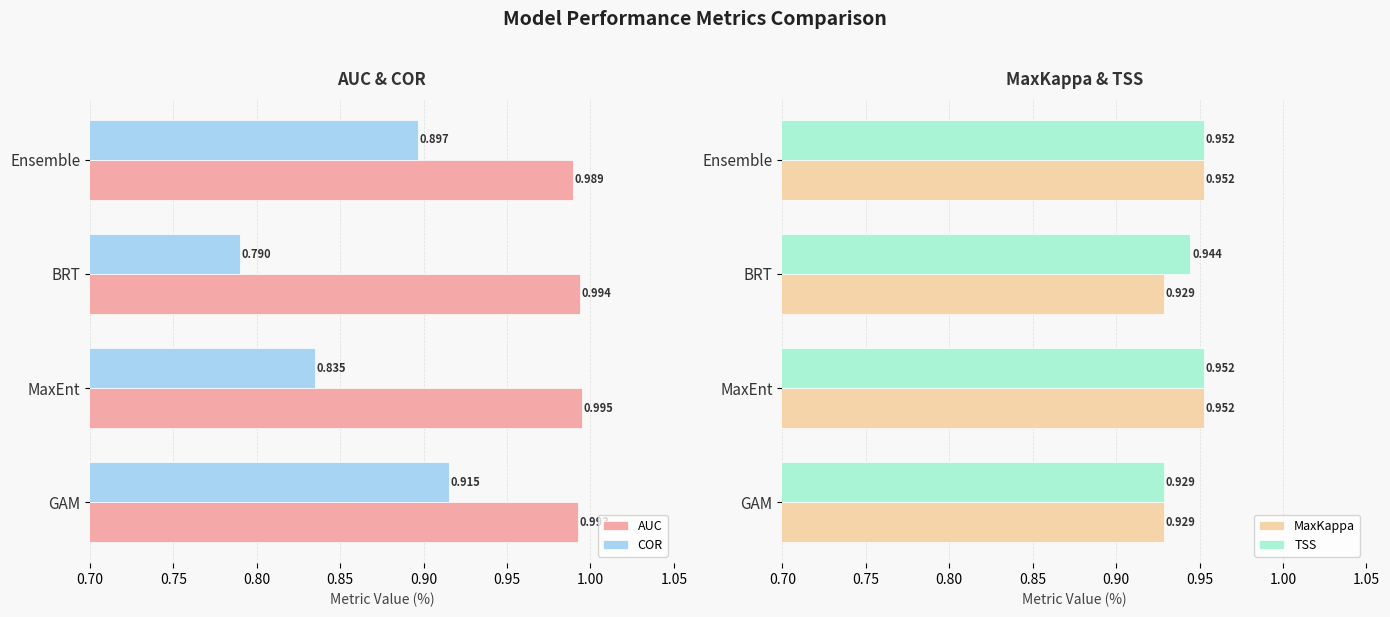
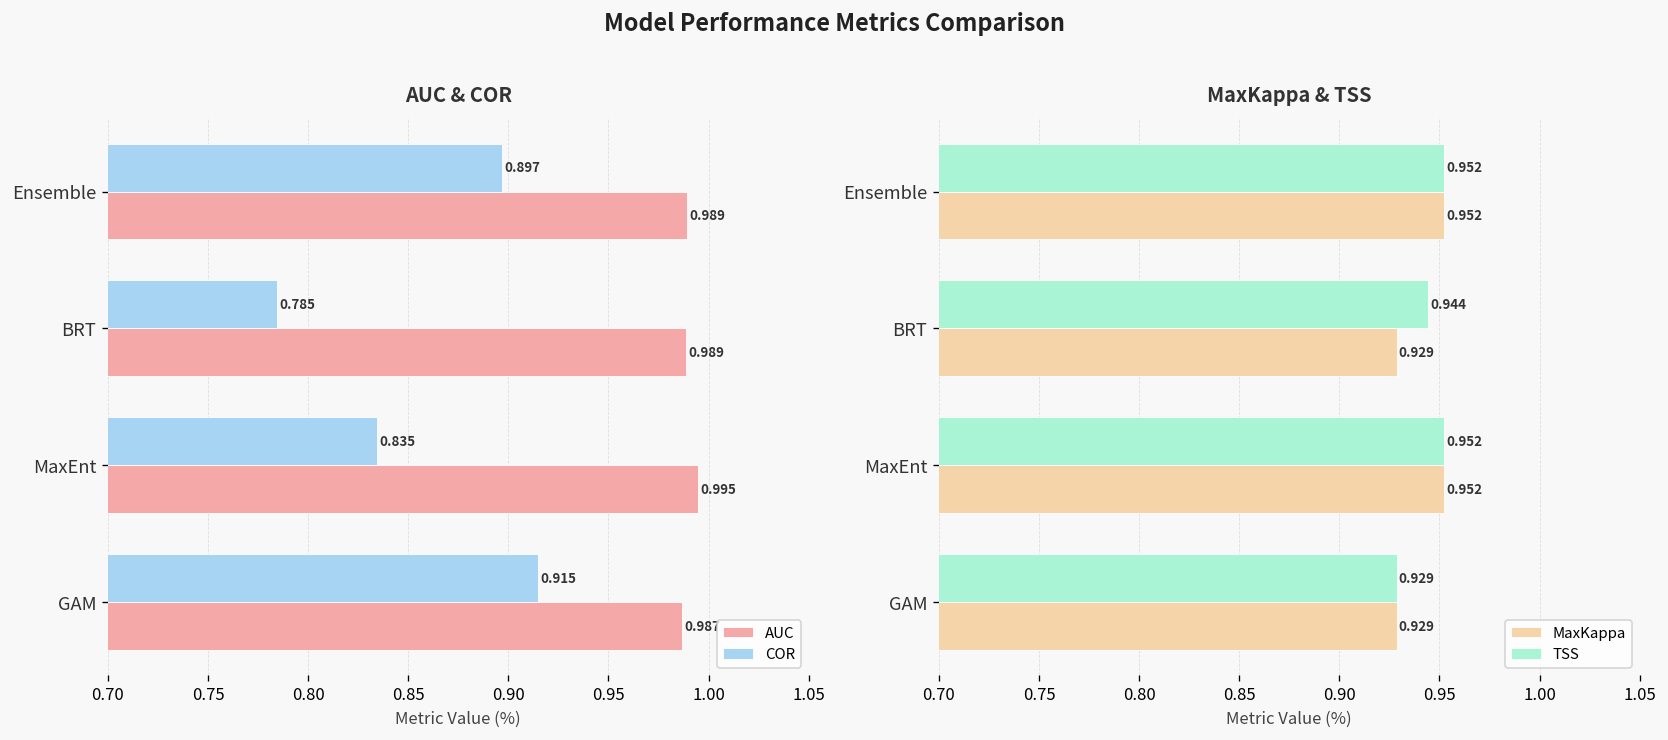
  {
    "AUC & COR": {
      "AUC": {
        "Ensemble": 0.989,
-       "BRT": 0.994,
+       "BRT": 0.989,
        "MaxEnt": 0.995,
-       "GAM": 0.993
+       "GAM": 0.987
      },
      "COR": {
        "Ensemble": 0.897,
-       "BRT": 0.790,
+       "BRT": 0.785,
        "MaxEnt": 0.835,
        "GAM": 0.915
      }
    },
    "MaxKappa & TSS": {
      "MaxKappa": {
        "Ensemble": 0.952,
        "BRT": 0.929,
        "MaxEnt": 0.952,
        "GAM": 0.929
      },
      "TSS": {
        "Ensemble": 0.952,
        "BRT": 0.944,
        "MaxEnt": 0.952,
        "GAM": 0.929
      }
    }
  }
